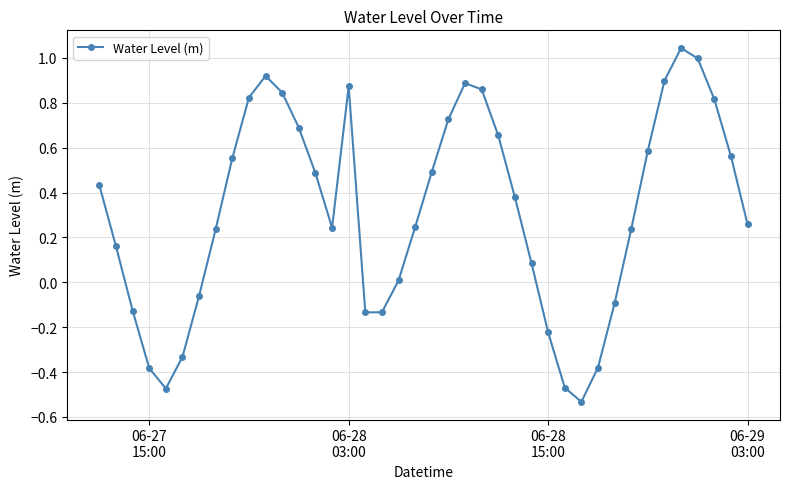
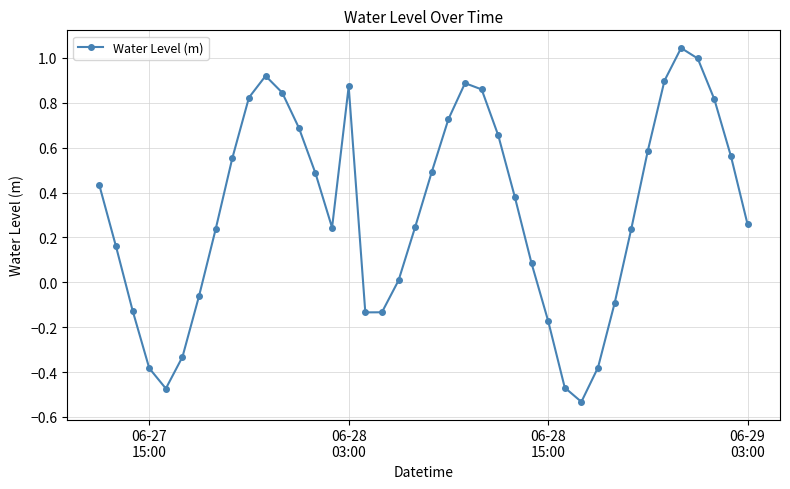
  {
    "06-27 15:00": -0.38,
    "06-28 03:00": 0.87,
-   "06-28 15:00": -0.22,
+   "06-28 15:00": -0.17,
    "06-29 03:00": 0.26
  }
